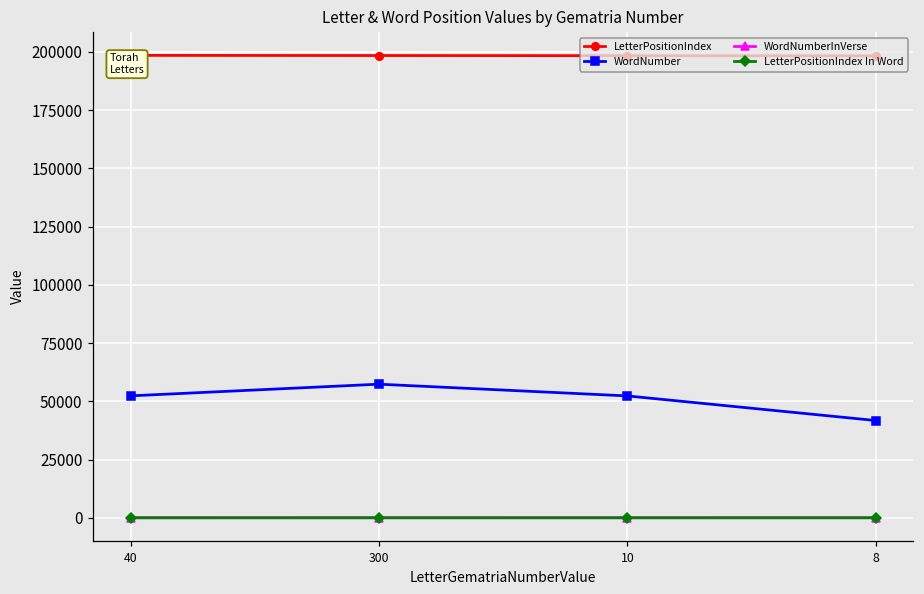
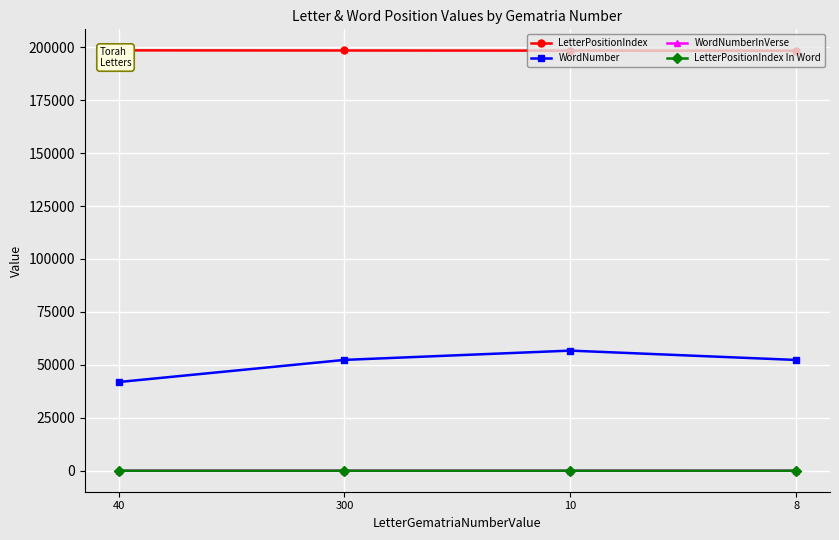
  {
    "LetterPositionIndex": {
      "300": 198000
    },
    "WordNumber": {
-     "40": 52000,
-     "300": 57000,
-     "10": 52000,
-     "8": 42000
+     "40": 42000,
+     "300": 52000,
+     "10": 57000,
+     "8": 52000
    },
    "LetterPositionIndex In Word": {
      "40": 0,
      "300": 0,
      "10": 0,
      "8": 0
    }
  }
